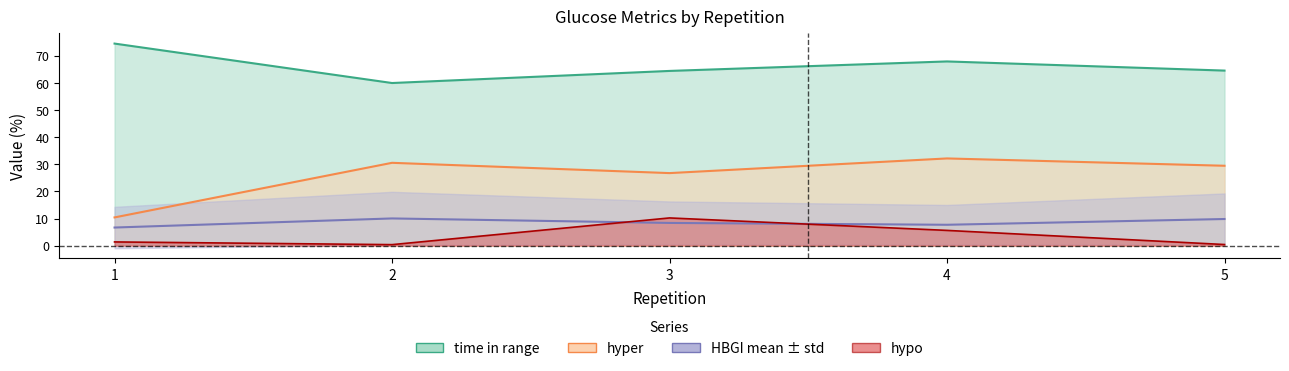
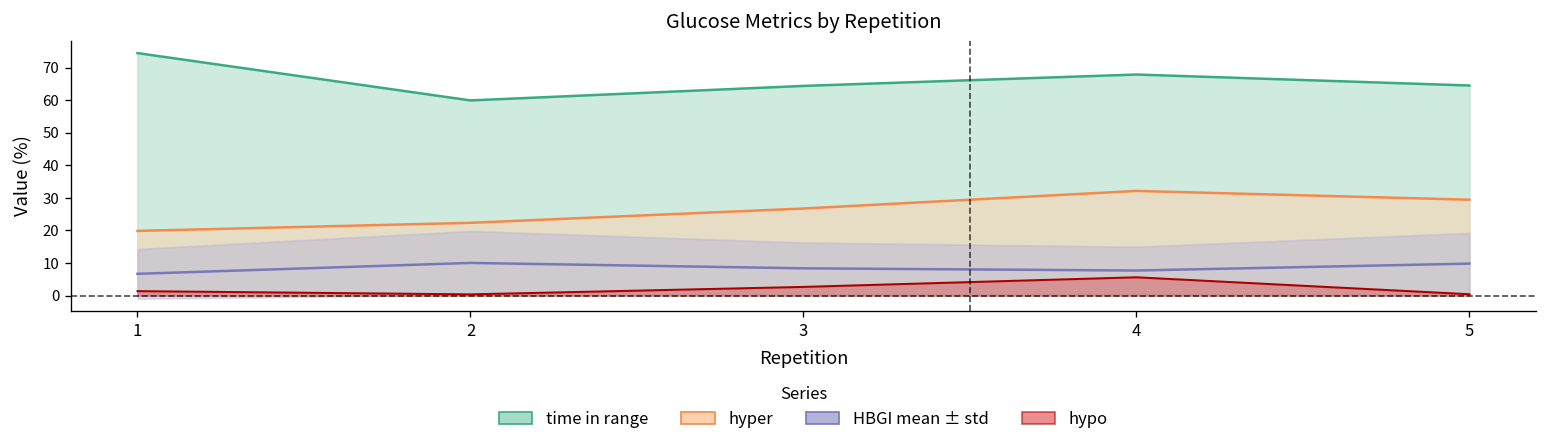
  {
    "hyper": {
-     "1": 10,
-     "2": 31,
+     "1": 20,
+     "2": 22,
      "3": 27,
      "4": 32,
      "5": 29
    },
    "hypo": {
      "1": 1,
      "2": 0,
-     "3": 10,
+     "3": 3,
      "4": 6,
      "5": 0
    }
  }
